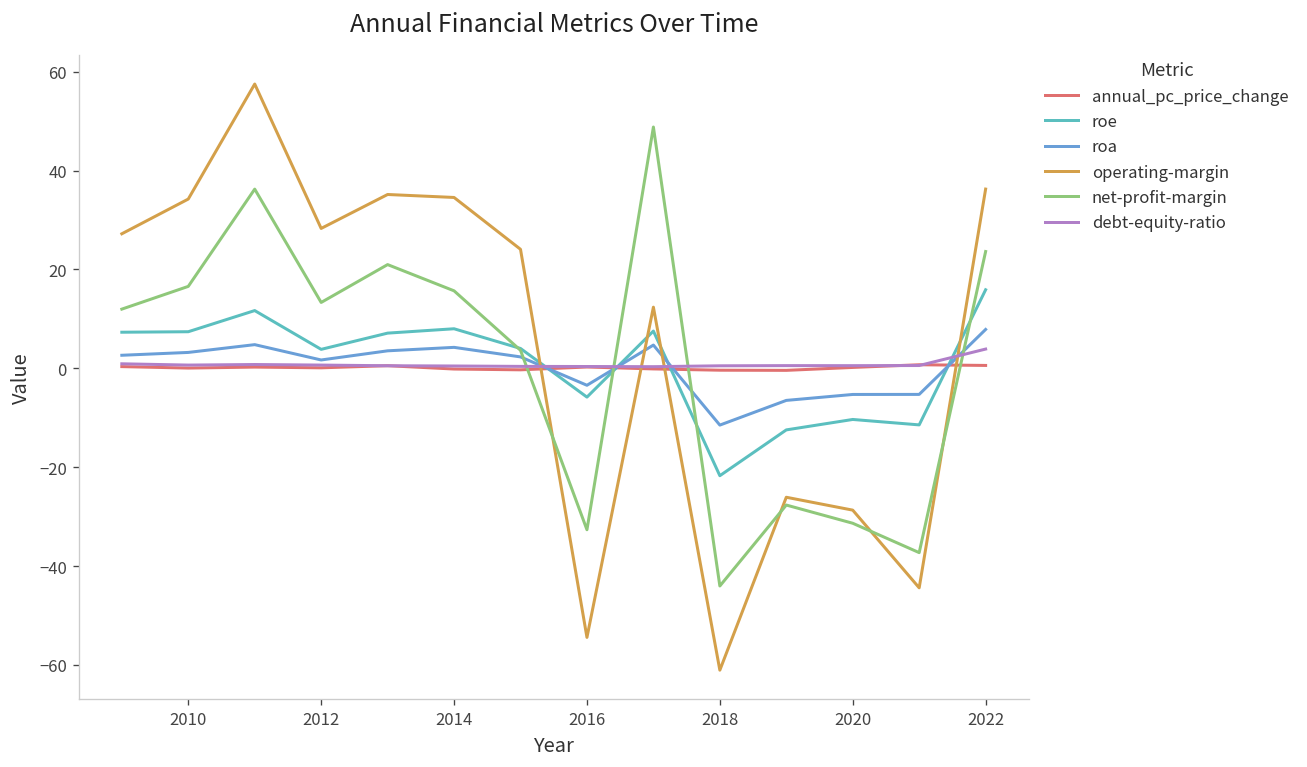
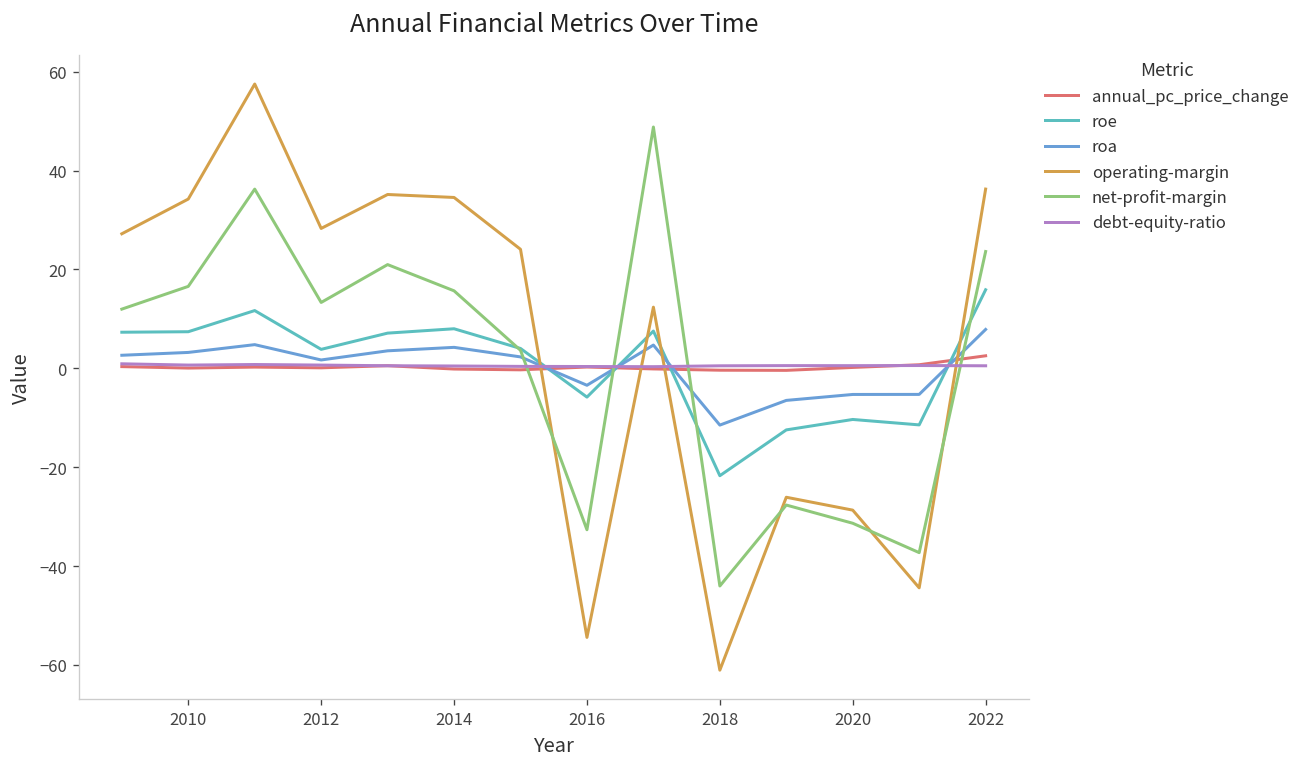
  {
    "annual_pc_price_change": {
      "2014": 0,
      "2018": 0,
-     "2022": 1
+     "2022": 3
    },
    "operating-margin": {
      "2010": 34,
      "2012": 28,
      "2014": 35,
      "2016": -54,
      "2018": -61,
      "2020": -29,
      "2022": 36
    },
    "net-profit-margin": {
      "2010": 17,
      "2012": 13,
      "2014": 16,
      "2016": -33,
      "2018": -44,
      "2020": -31,
      "2022": 24
    },
    "debt-equity-ratio": {
      "2014": 0,
      "2018": 1,
-     "2022": 4
+     "2022": 1
    }
  }
